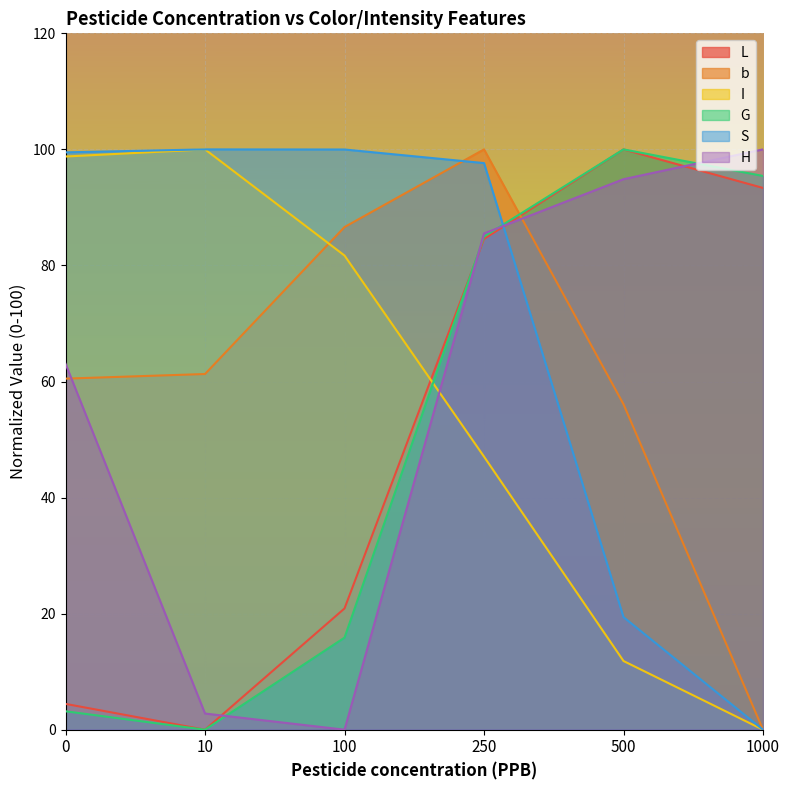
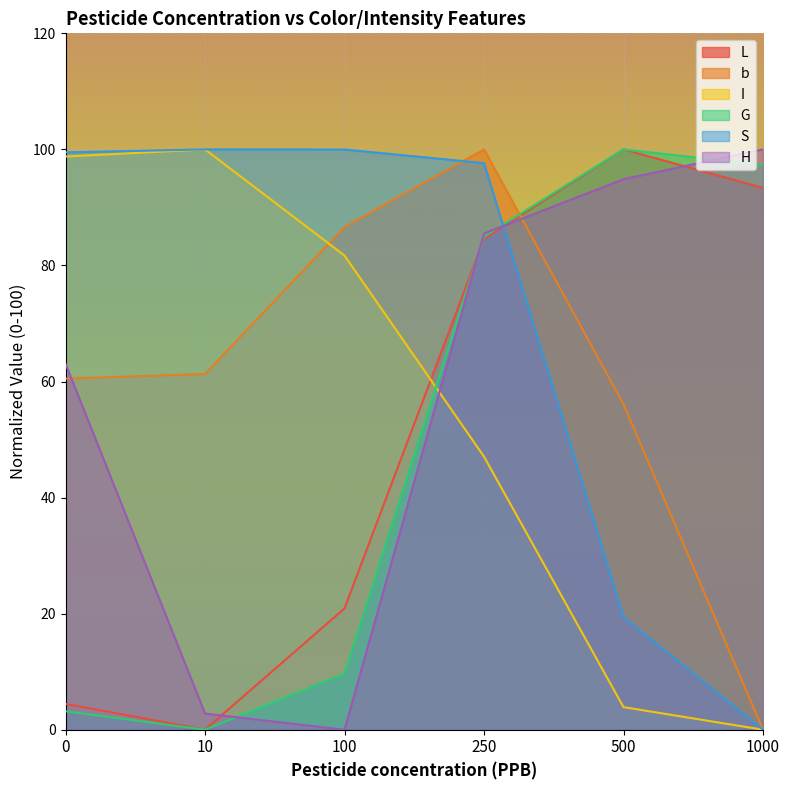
  {
    "I": {
      "0": 99,
      "100": 82,
      "250": 47,
-     "500": 12
+     "500": 4
    },
    "G": {
      "0": 3,
-     "100": 16,
-     "1000": 95
+     "100": 10,
+     "1000": 97
    },
    "S": {
      "0": 99,
      "100": 100,
      "250": 98,
      "500": 19
    },
    "H": {
      "0": 63,
      "10": 3,
      "100": 0,
      "250": 86,
      "500": 95,
      "1000": 100
    }
  }
